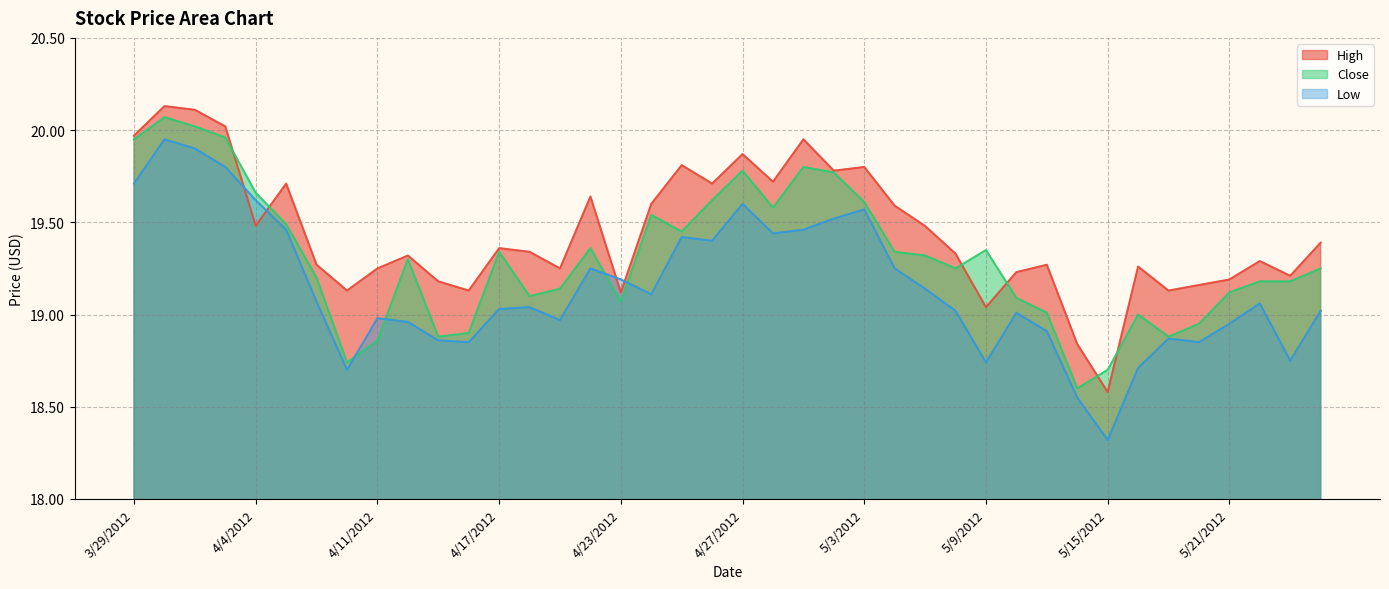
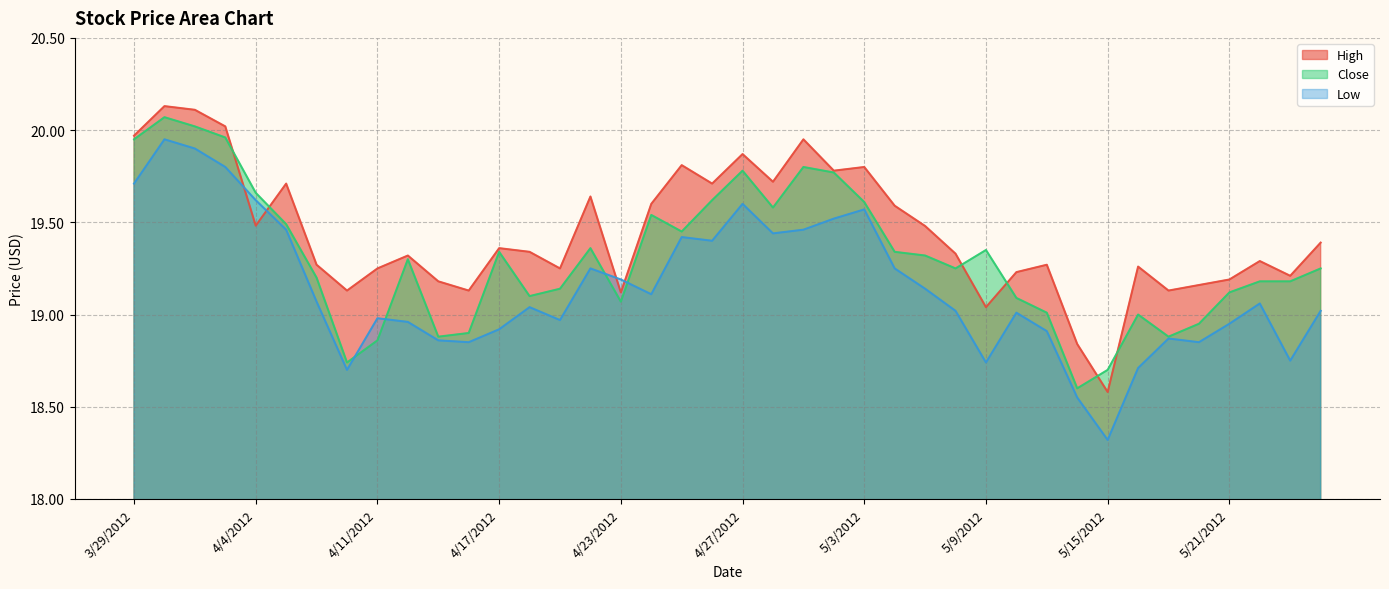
  {
    "High": {
      "3/29/2012": 19.97,
      "4/4/2012": 19.48,
      "4/11/2012": 19.25,
      "4/17/2012": 19.36,
      "4/23/2012": 19.12,
      "4/27/2012": 19.87,
      "5/3/2012": 19.80,
      "5/9/2012": 19.04,
      "5/15/2012": 18.58,
      "5/21/2012": 19.19
    },
    "Close": {
      "3/29/2012": 19.95,
      "4/4/2012": 19.66,
      "4/11/2012": 18.86,
      "4/17/2012": 19.34,
      "4/23/2012": 19.07,
      "4/27/2012": 19.78,
      "5/3/2012": 19.61,
      "5/9/2012": 19.35,
      "5/15/2012": 18.70,
      "5/21/2012": 19.12
    },
    "Low": {
      "3/29/2012": 19.71,
      "4/4/2012": 19.62,
      "4/11/2012": 18.98,
-     "4/17/2012": 19.03,
+     "4/17/2012": 18.92,
      "4/23/2012": 19.19,
      "4/27/2012": 19.60,
      "5/3/2012": 19.57,
      "5/9/2012": 18.74,
      "5/15/2012": 18.32,
      "5/21/2012": 18.95
    }
  }
